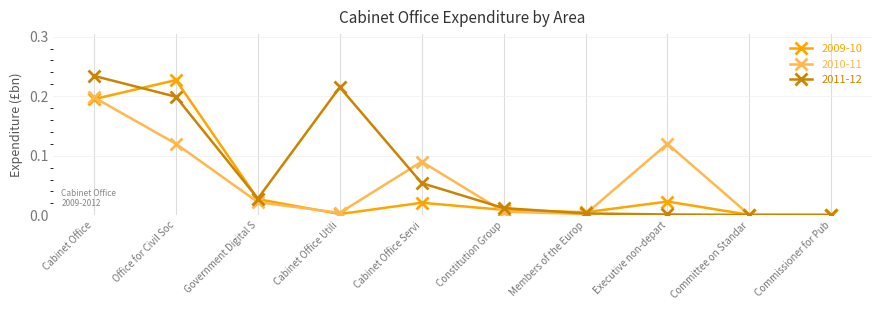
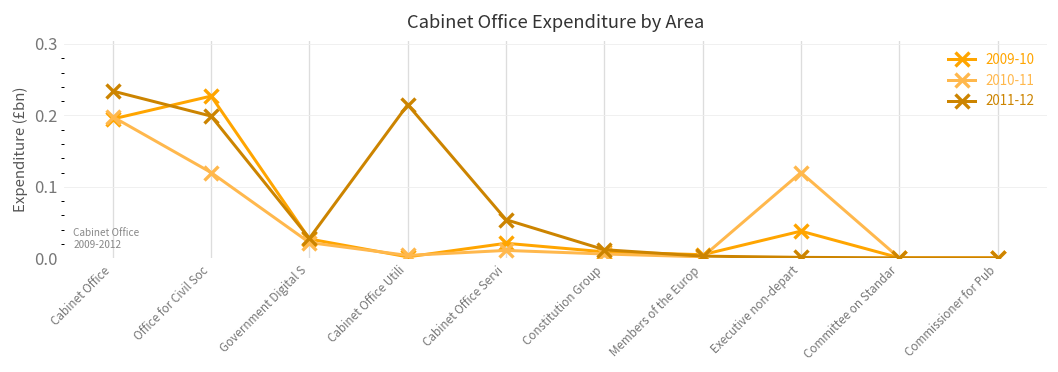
  {
    "2009-10": {
      "Office for Civil Soc": 0.23,
      "Cabinet Office Servi": 0.02,
-     "Executive non-depart": 0.02
+     "Executive non-depart": 0.04
    },
    "2010-11": {
      "Office for Civil Soc": 0.12,
      "Government Digital S": 0.02,
-     "Cabinet Office Servi": 0.09,
+     "Cabinet Office Servi": 0.01,
      "Executive non-depart": 0.12
    },
    "2011-12": {
      "Cabinet Office": 0.23,
      "Office for Civil Soc": 0.20,
      "Cabinet Office Utili": 0.22,
      "Cabinet Office Servi": 0.05,
      "Executive non-depart": 0.00
    }
  }
